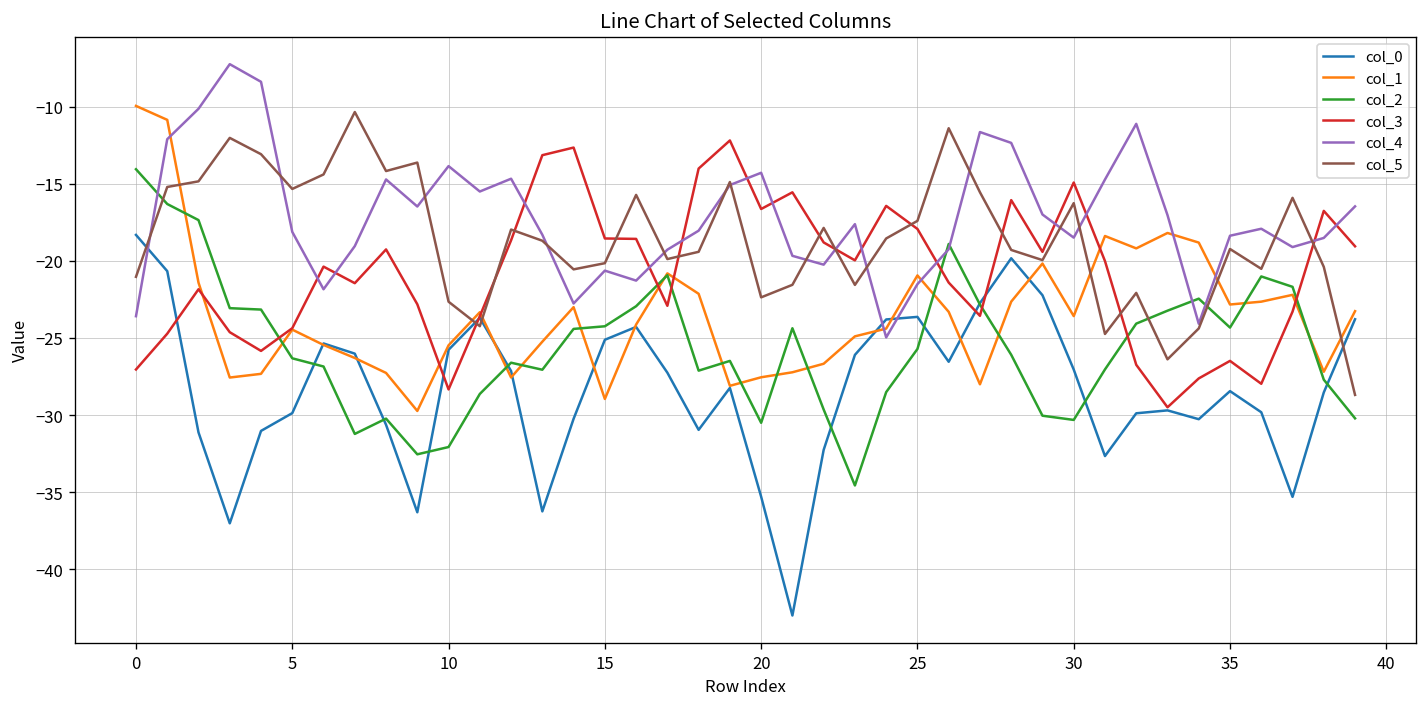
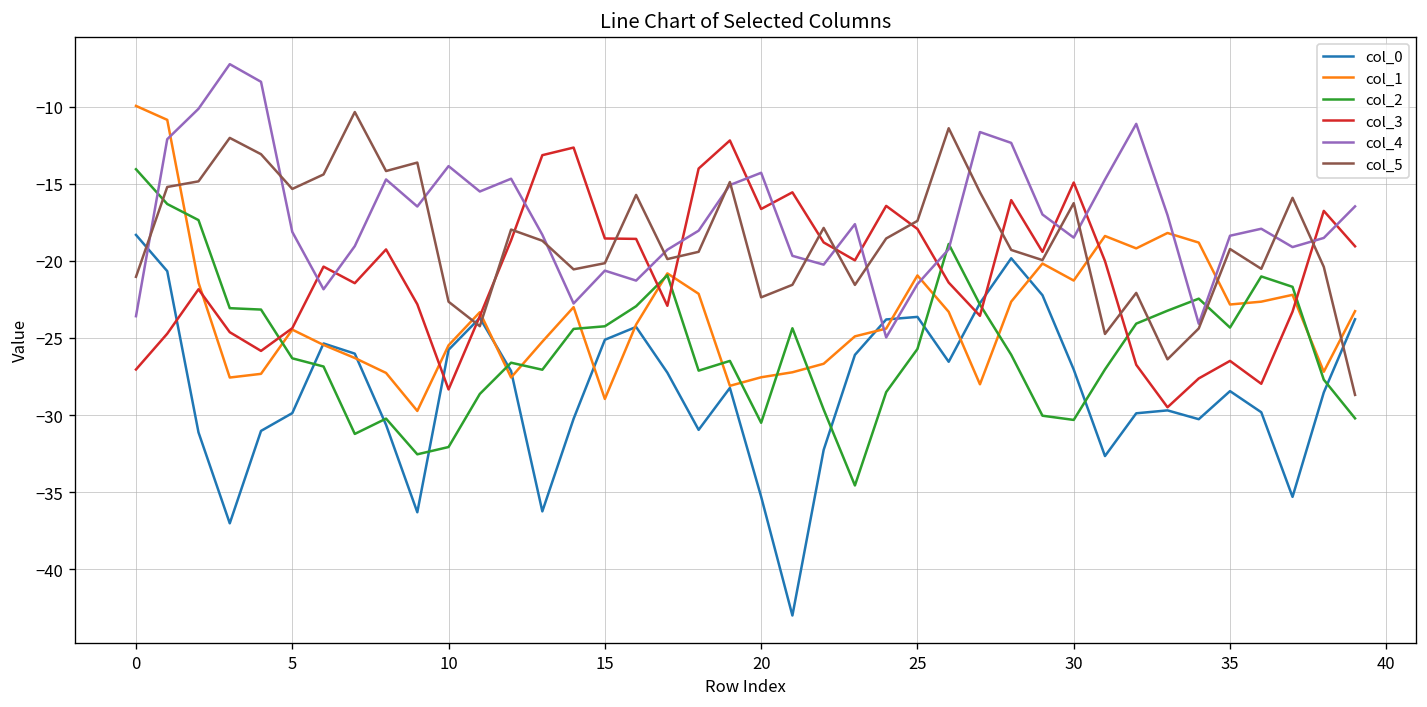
  {
    "col_0": {
      "0": -18.3,
      "5": -29.9,
      "10": -25.8,
      "15": -25.1,
      "20": -35.3,
      "25": -23.6,
      "30": -27.0,
      "35": -28.4
    },
    "col_1": {
      "0": -10.0,
      "10": -25.5,
      "15": -29.0,
      "20": -27.5,
      "25": -20.9,
-     "30": -23.6,
+     "30": -21.3,
      "35": -22.8
    },
    "col_2": {
      "0": -14.1,
      "5": -26.3,
      "10": -32.1,
      "15": -24.2,
      "20": -30.5,
      "25": -25.7,
      "30": -30.3,
      "35": -24.3
    },
    "col_3": {
      "0": -27.0,
      "10": -28.3,
      "15": -18.6,
      "20": -16.6,
      "25": -17.9,
      "30": -14.9,
      "35": -26.5
    },
    "col_4": {
      "0": -23.6,
      "5": -18.1,
      "10": -13.9,
      "15": -20.6,
      "20": -14.3,
      "25": -21.5,
      "30": -18.5,
      "35": -18.4
    },
    "col_5": {
      "0": -21.0,
      "5": -15.3,
      "10": -22.7,
      "15": -20.2,
      "20": -22.4,
      "25": -17.4,
      "30": -16.3,
      "35": -19.2
    }
  }
